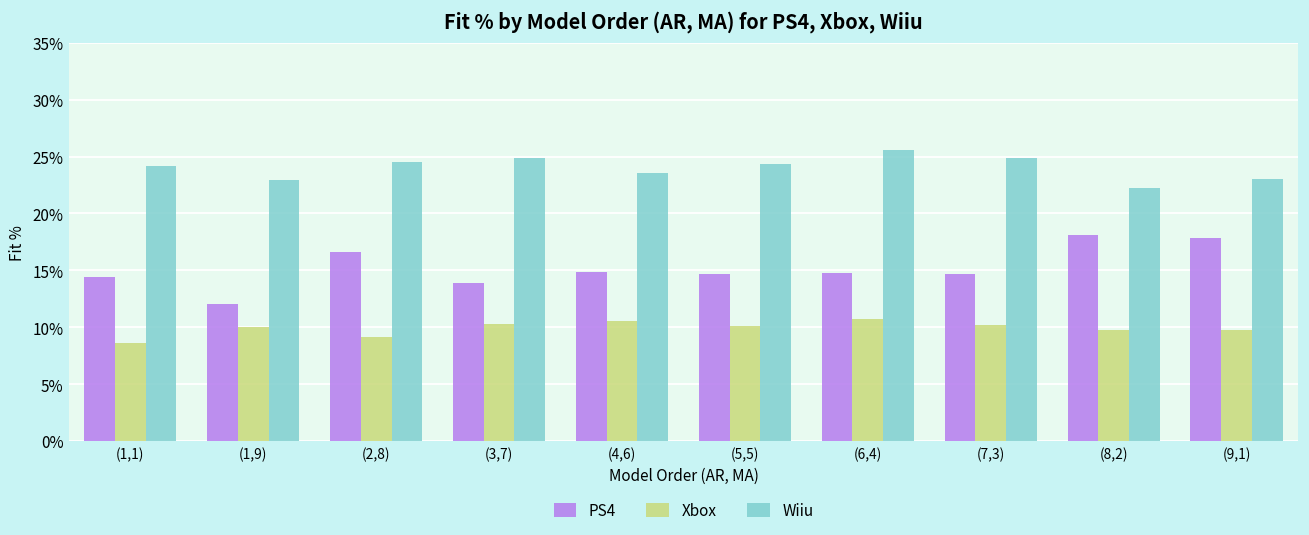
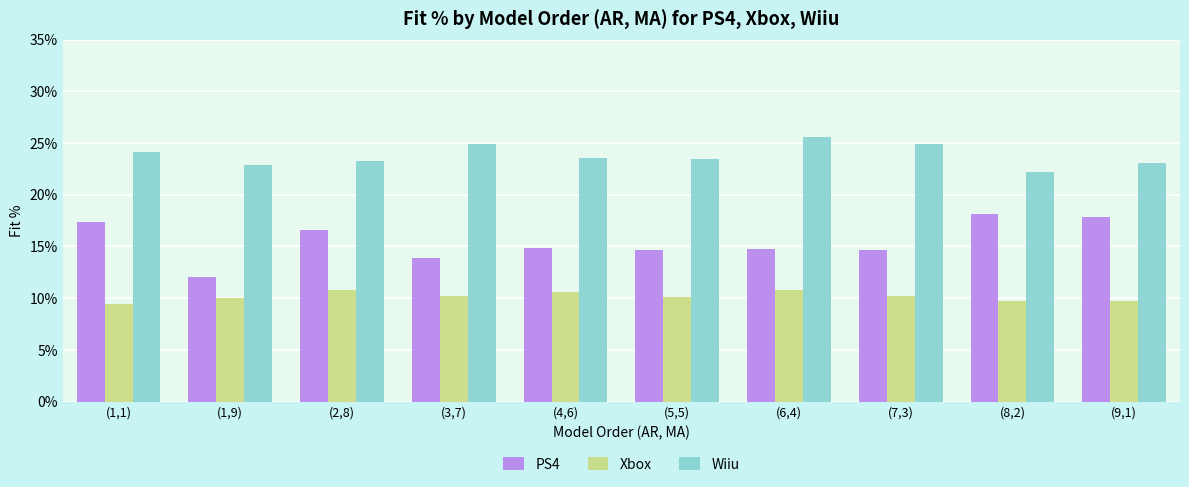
  {
    "PS4": {
-     "(1,1)": "14.4%",
+     "(1,1)": "17.3%",
      "(1,9)": "12.0%",
      "(2,8)": "16.6%",
      "(3,7)": "13.9%",
      "(4,6)": "14.9%",
      "(5,5)": "14.7%",
      "(6,4)": "14.7%",
      "(7,3)": "14.7%",
      "(8,2)": "18.1%",
      "(9,1)": "17.9%"
    },
    "Xbox": {
-     "(1,1)": "8.6%",
+     "(1,1)": "9.5%",
      "(1,9)": "10.0%",
-     "(2,8)": "9.1%",
+     "(2,8)": "10.7%",
      "(3,7)": "10.3%",
      "(4,6)": "10.6%",
      "(5,5)": "10.2%",
      "(6,4)": "10.8%",
      "(7,3)": "10.2%",
      "(8,2)": "9.7%",
      "(9,1)": "9.7%"
    },
    "Wiiu": {
      "(1,1)": "24.2%",
      "(1,9)": "22.9%",
-     "(2,8)": "24.5%",
+     "(2,8)": "23.3%",
      "(3,7)": "24.9%",
      "(4,6)": "23.5%",
-     "(5,5)": "24.3%",
+     "(5,5)": "23.4%",
      "(6,4)": "25.6%",
      "(7,3)": "24.9%",
      "(8,2)": "22.2%",
      "(9,1)": "23.1%"
    }
  }
